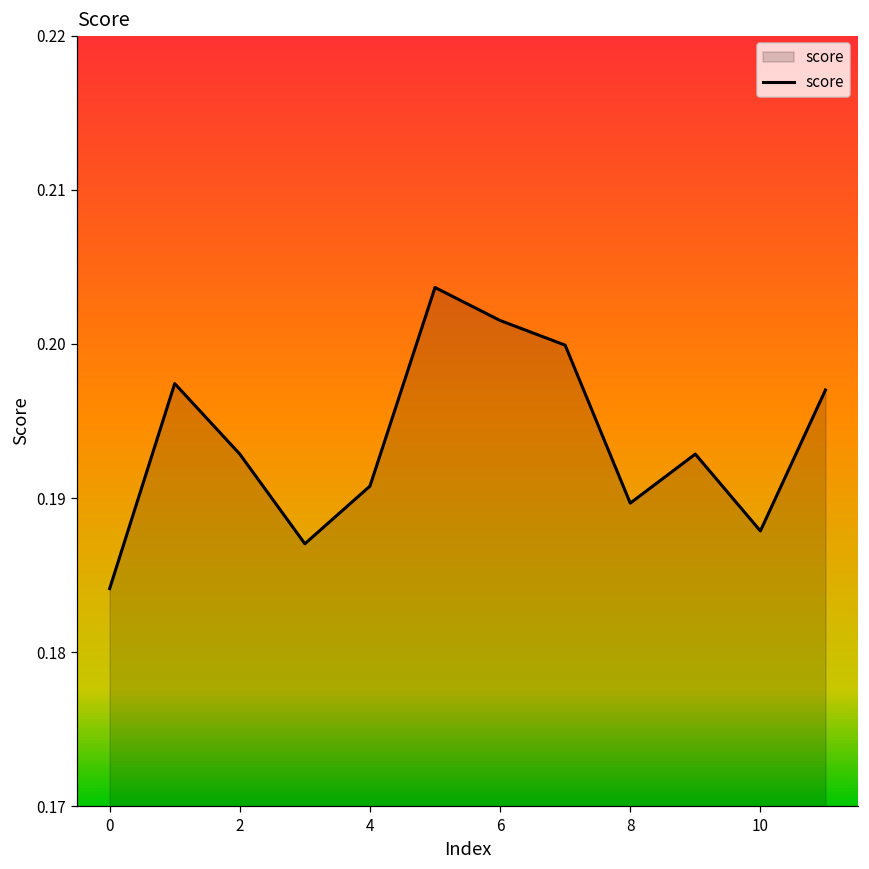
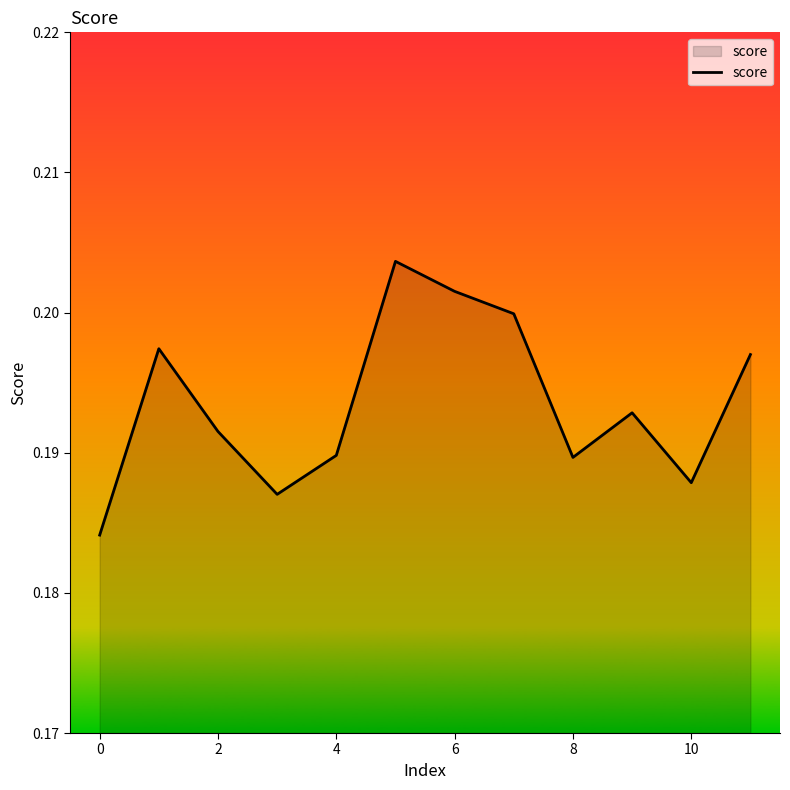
  {
    "0": 0.1841,
-   "2": 0.1929,
-   "4": 0.1908,
+   "2": 0.1915,
+   "4": 0.1898,
    "6": 0.2015,
    "8": 0.1897,
    "10": 0.1879
  }
